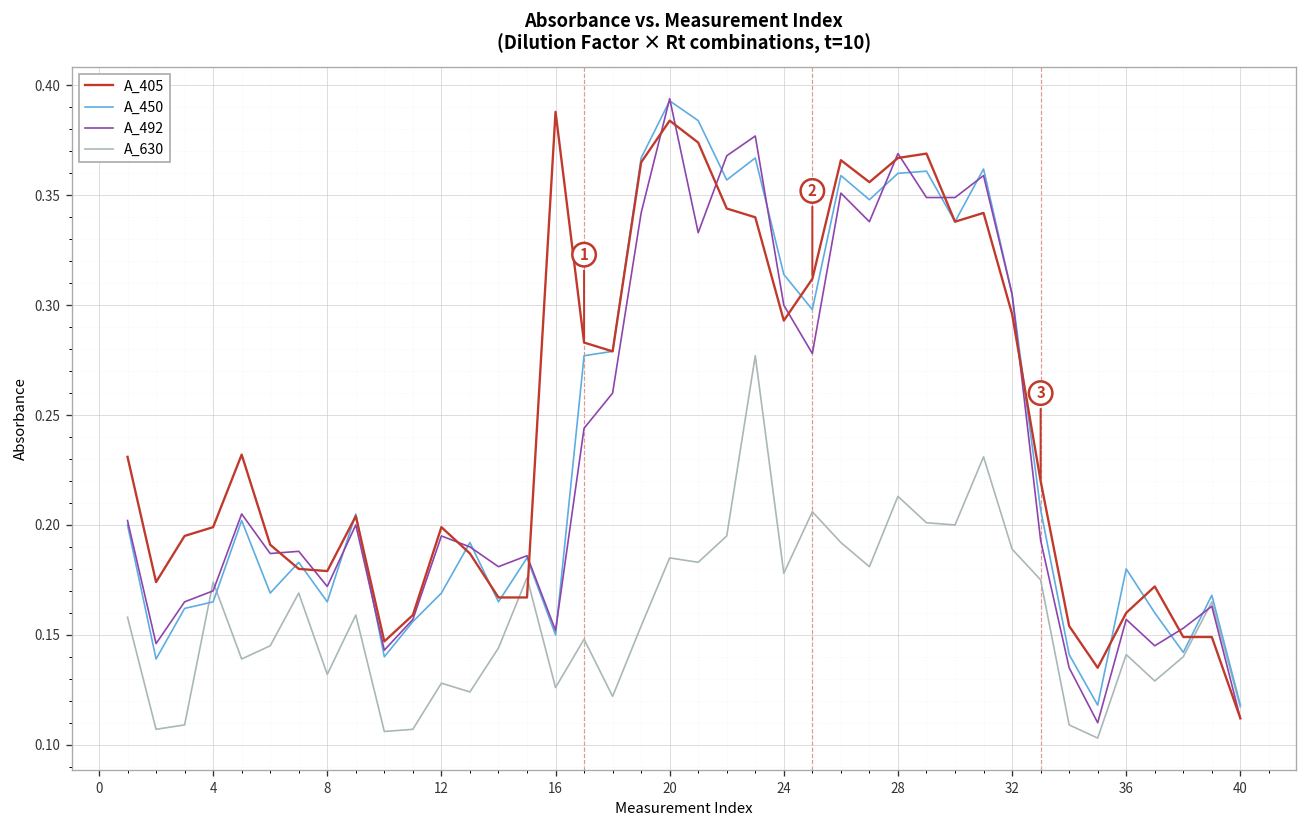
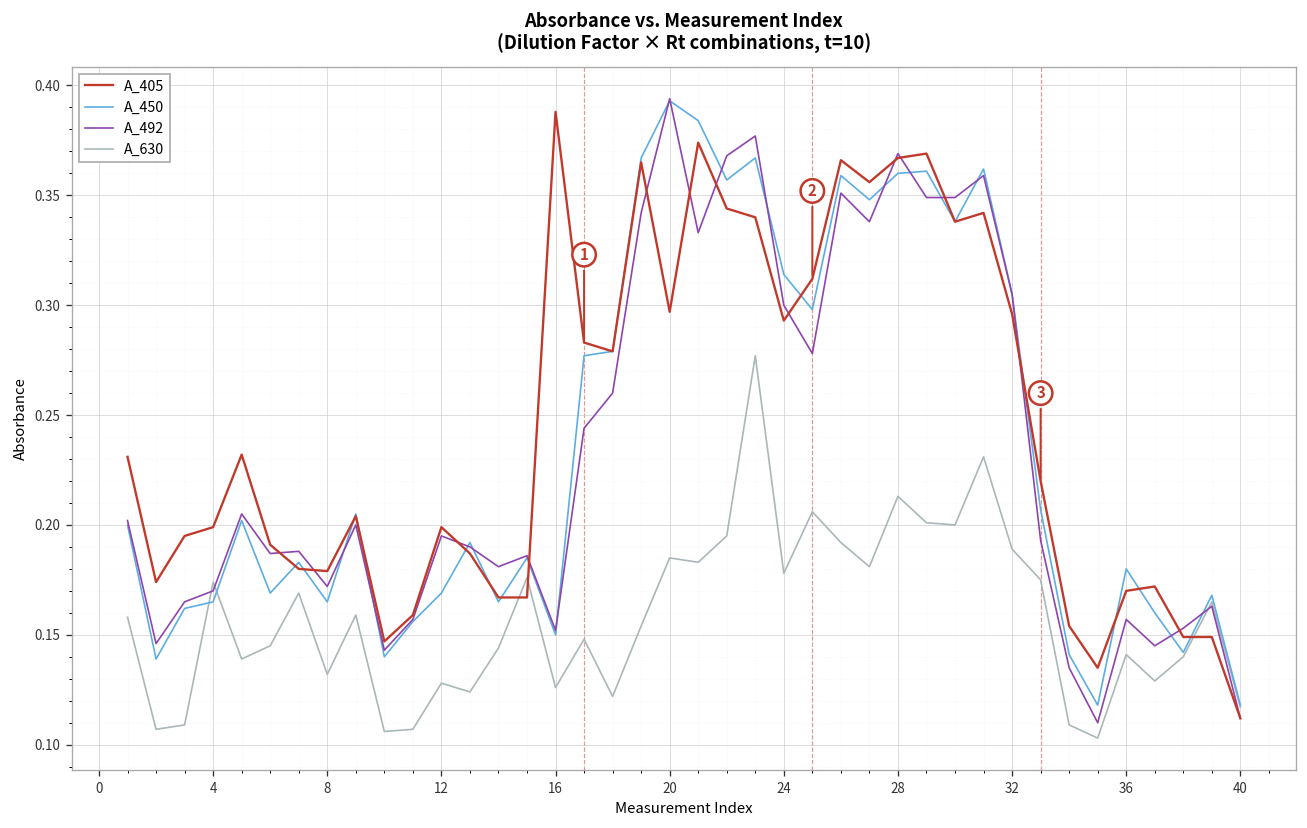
  {
    "A_405": {
      "4": 0.199,
      "8": 0.179,
      "12": 0.199,
      "16": 0.388,
-     "20": 0.384,
+     "20": 0.297,
      "24": 0.293,
      "28": 0.367,
      "32": 0.296,
-     "36": 0.16
+     "36": 0.17
    },
    "A_450": {
      "4": 0.165,
      "8": 0.165,
      "12": 0.169,
      "16": 0.150,
      "24": 0.314,
      "28": 0.360,
      "36": 0.180
    },
    "A_492": {
      "4": 0.170,
      "8": 0.172,
      "12": 0.195,
      "16": 0.152,
      "24": 0.300,
      "28": 0.369,
      "36": 0.157
    },
    "A_630": {
      "4": 0.174,
      "8": 0.132,
      "12": 0.128,
      "16": 0.126,
      "20": 0.185,
      "24": 0.178,
      "28": 0.213,
      "32": 0.189,
      "36": 0.141
    }
  }
